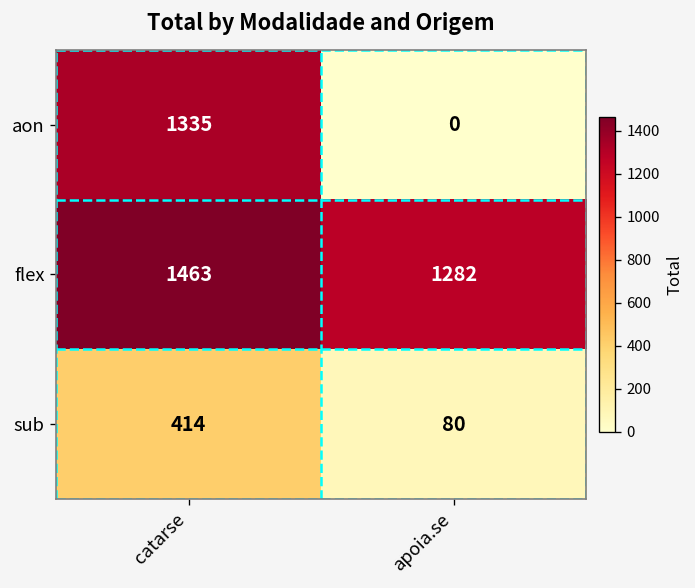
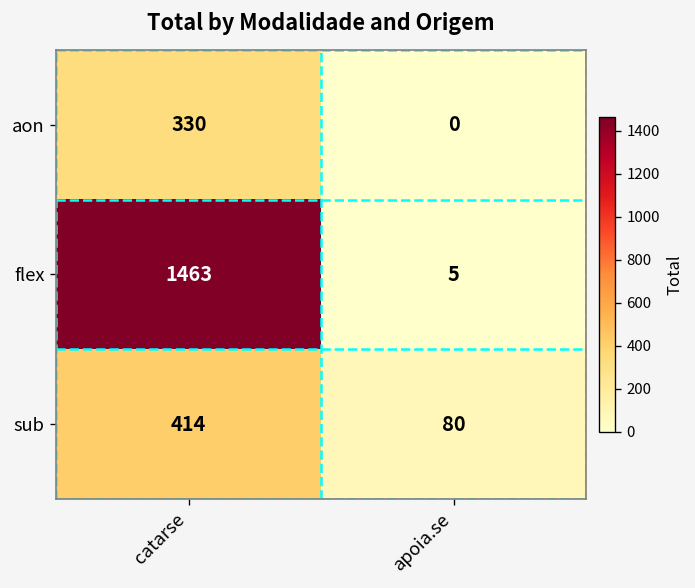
  {
    "aon": {
-     "catarse": 1335,
+     "catarse": 330,
      "apoia.se": 0
    },
    "flex": {
      "catarse": 1463,
-     "apoia.se": 1282
+     "apoia.se": 5
    },
    "sub": {
      "catarse": 414,
      "apoia.se": 80
    }
  }
